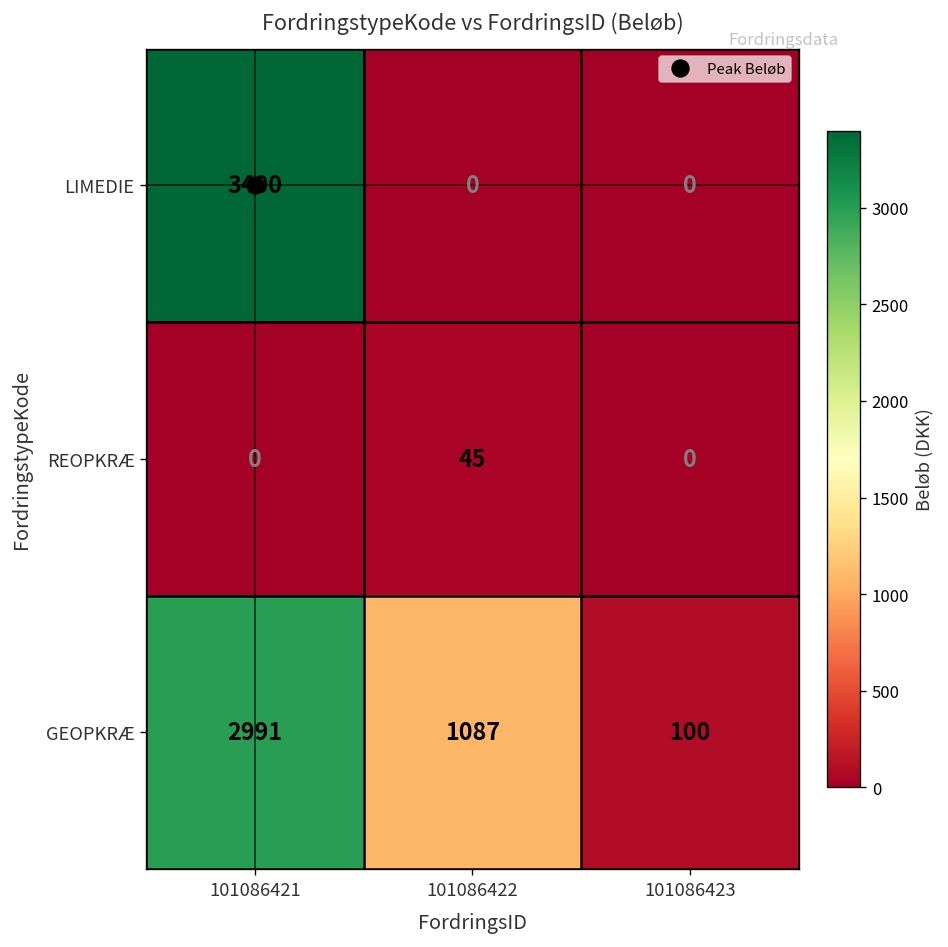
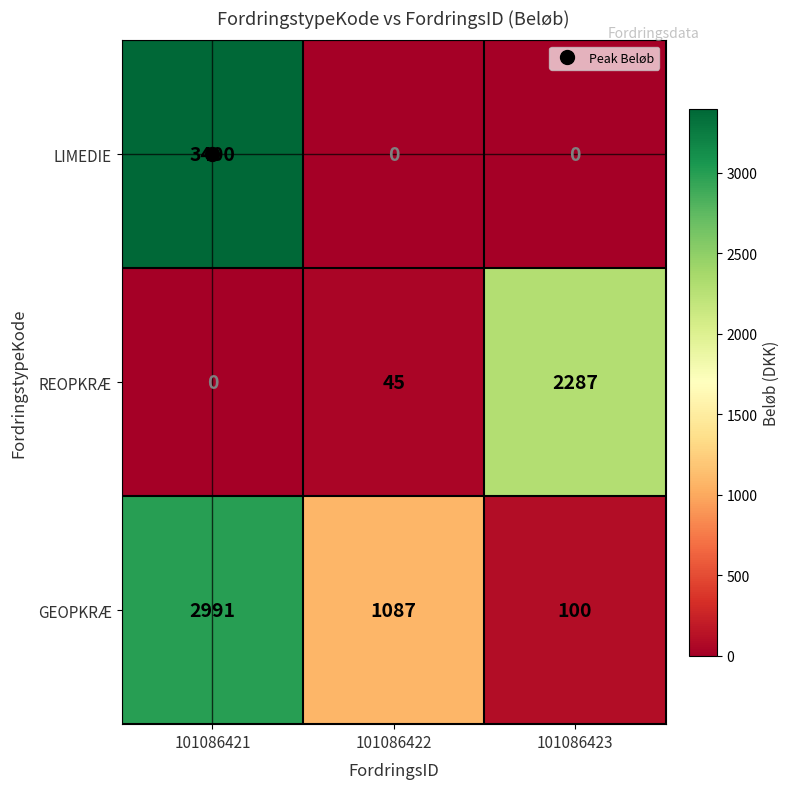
  {
    "LIMEDIE": {
      "101086422": 0,
      "101086423": 0
    },
    "REOPKRÆ": {
      "101086421": 0,
      "101086422": 45,
-     "101086423": 0
+     "101086423": 2287
    },
    "GEOPKRÆ": {
      "101086421": 2991,
      "101086422": 1087,
      "101086423": 100
    }
  }
